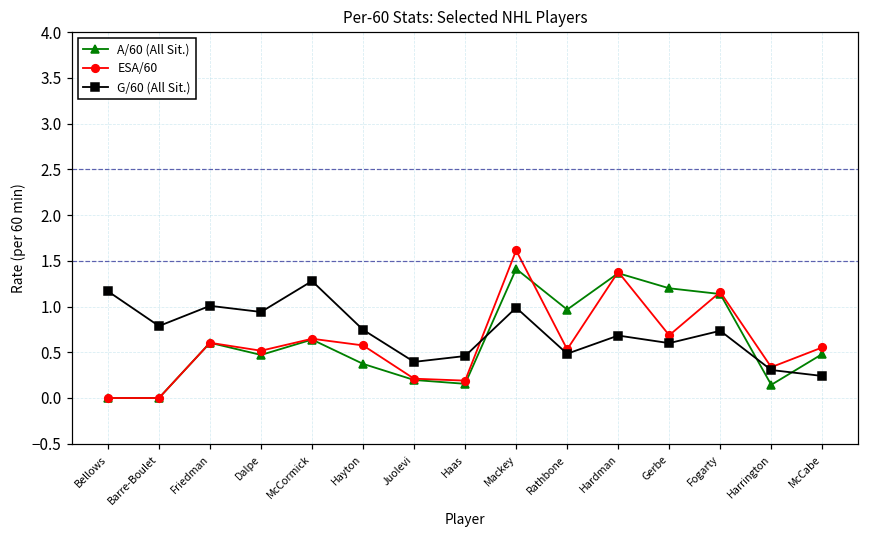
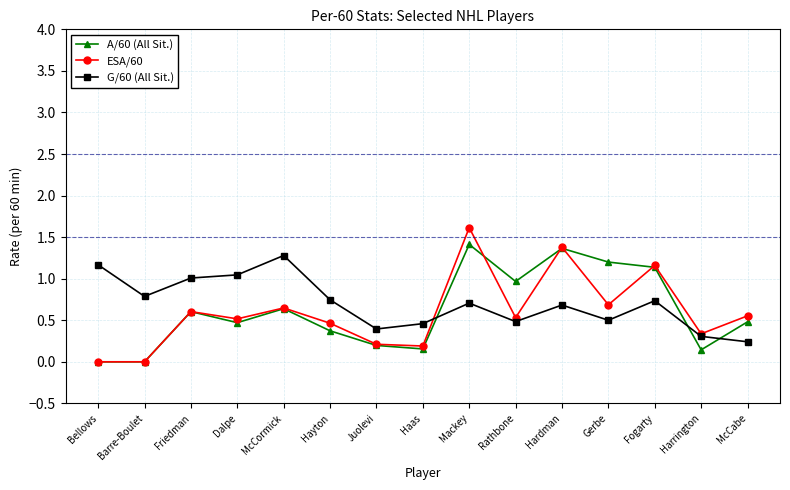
  {
    "A/60 (All Sit.)": {
      "Dalpe": 0.5,
      "Hayton": 0.4,
      "Haas": 0.2,
      "Mackey": 1.4,
      "Rathbone": 1.0,
      "Gerbe": 1.2,
      "Harrington": 0.1,
      "McCabe": 0.5
    },
    "ESA/60": {
      "Dalpe": 0.5,
-     "Hayton": 0.6,
+     "Hayton": 0.5,
      "Haas": 0.2,
      "Mackey": 1.6,
      "Rathbone": 0.5,
      "Gerbe": 0.7,
      "Harrington": 0.3,
      "McCabe": 0.6
    },
    "G/60 (All Sit.)": {
      "Bellows": 1.2,
      "Barre-Boulet": 0.8,
      "Friedman": 1.0,
-     "Dalpe": 0.9,
+     "Dalpe": 1.0,
      "McCormick": 1.3,
      "Hayton": 0.7,
      "Juolevi": 0.4,
      "Haas": 0.5,
-     "Mackey": 1.0,
+     "Mackey": 0.7,
      "Rathbone": 0.5,
      "Hardman": 0.7,
-     "Gerbe": 0.6,
+     "Gerbe": 0.5,
      "Fogarty": 0.7,
      "Harrington": 0.3,
      "McCabe": 0.2
    }
  }
